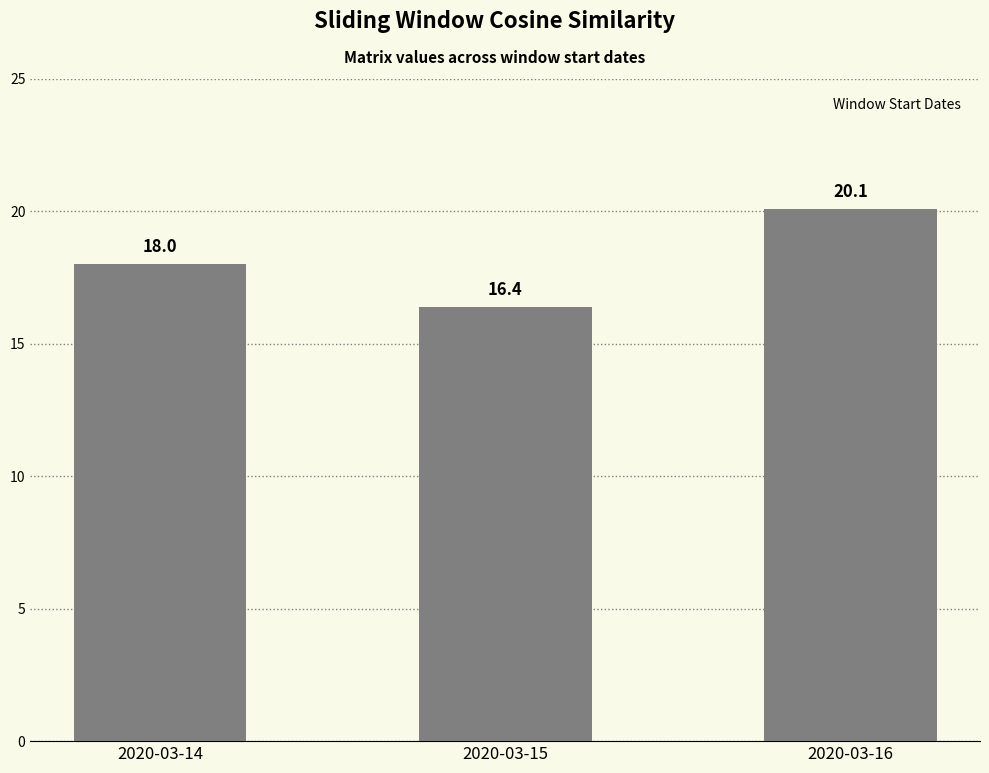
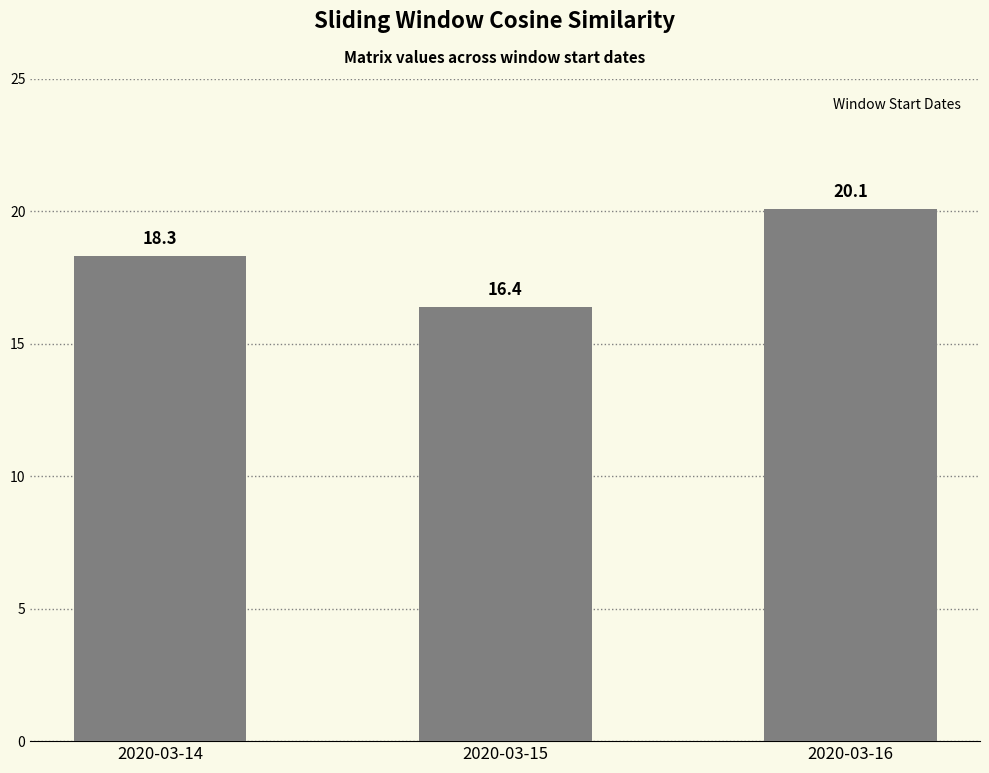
  {
-   "2020-03-14": 18.0,
+   "2020-03-14": 18.3,
    "2020-03-15": 16.4,
    "2020-03-16": 20.1
  }
